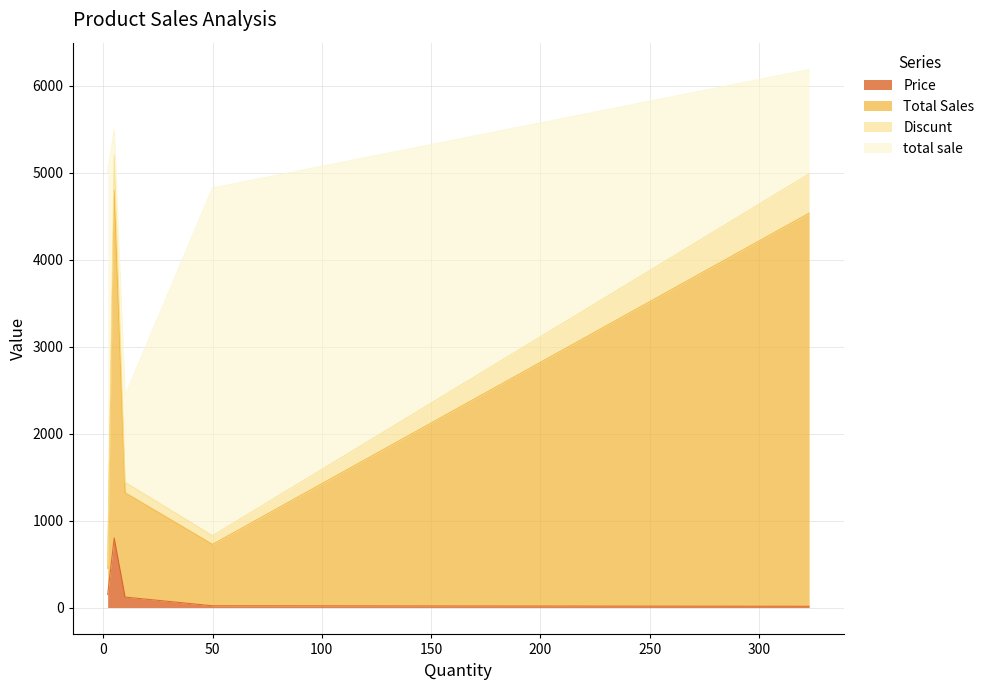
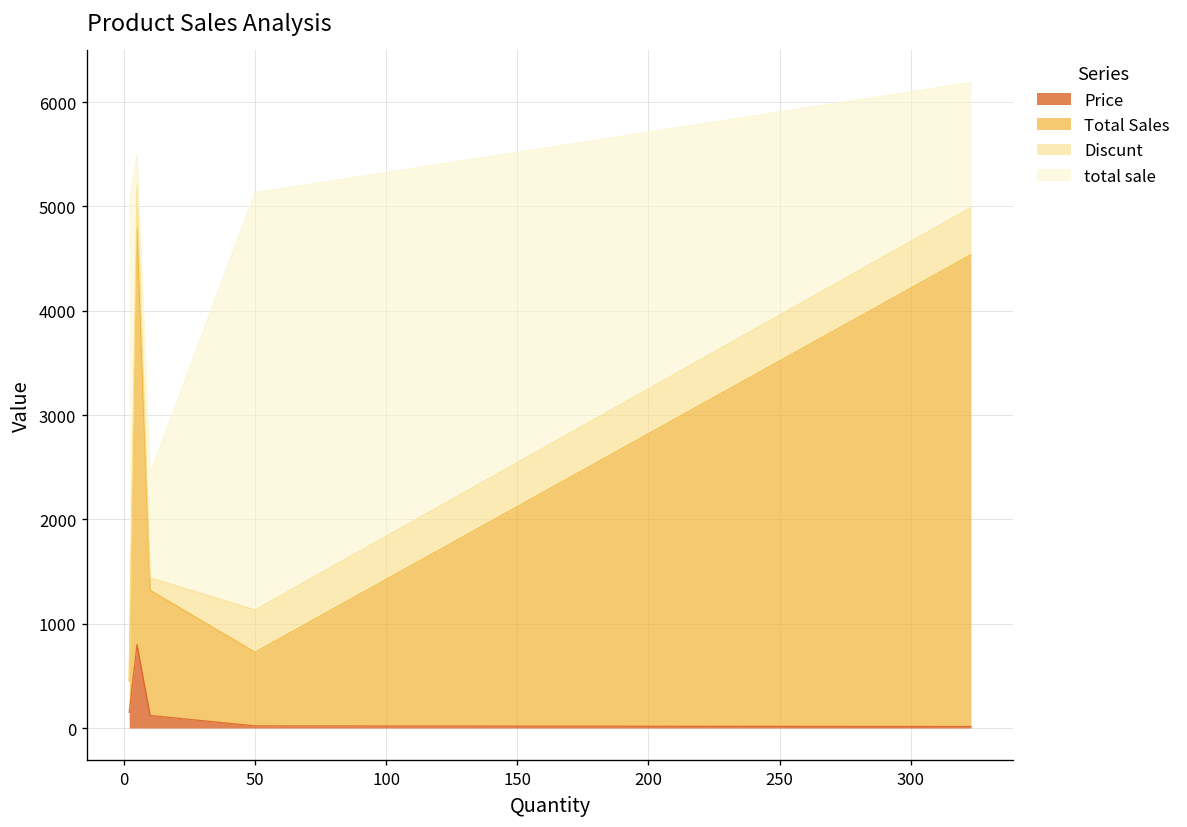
  {
    "Price": {
      "50": 0
    },
    "Total Sales": {
      "50": 700
    },
    "Discunt": {
-     "50": 100
+     "50": 400
    },
    "total sale": {
      "50": 4000
    }
  }
